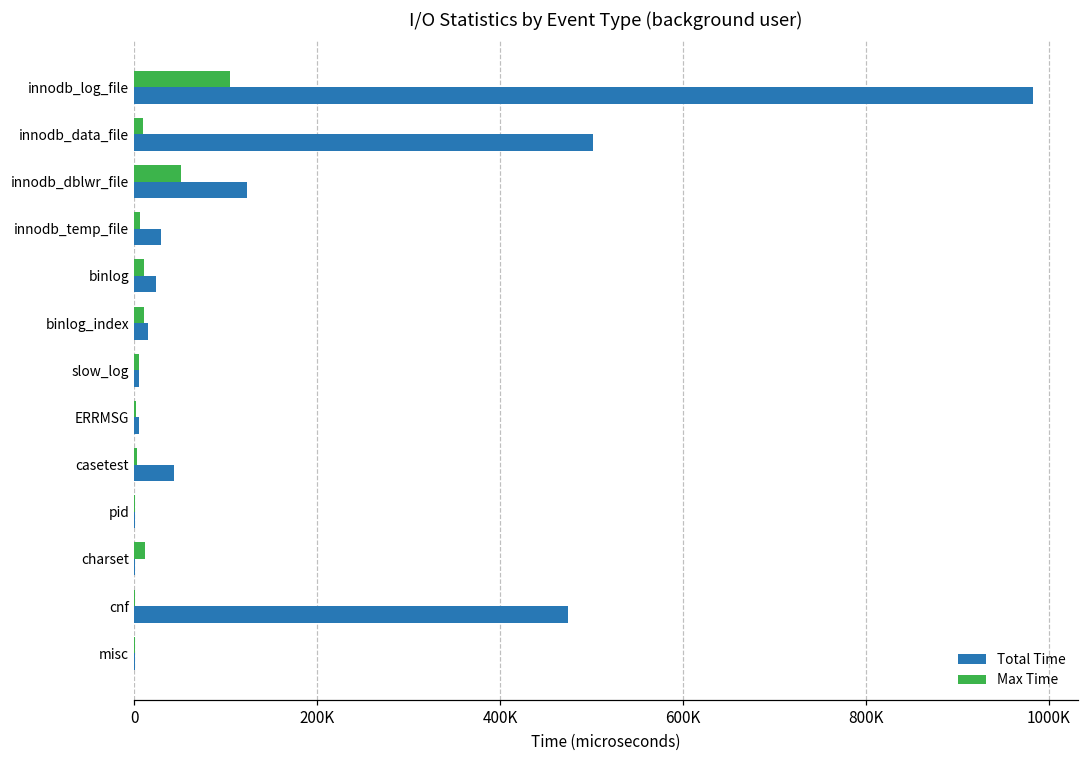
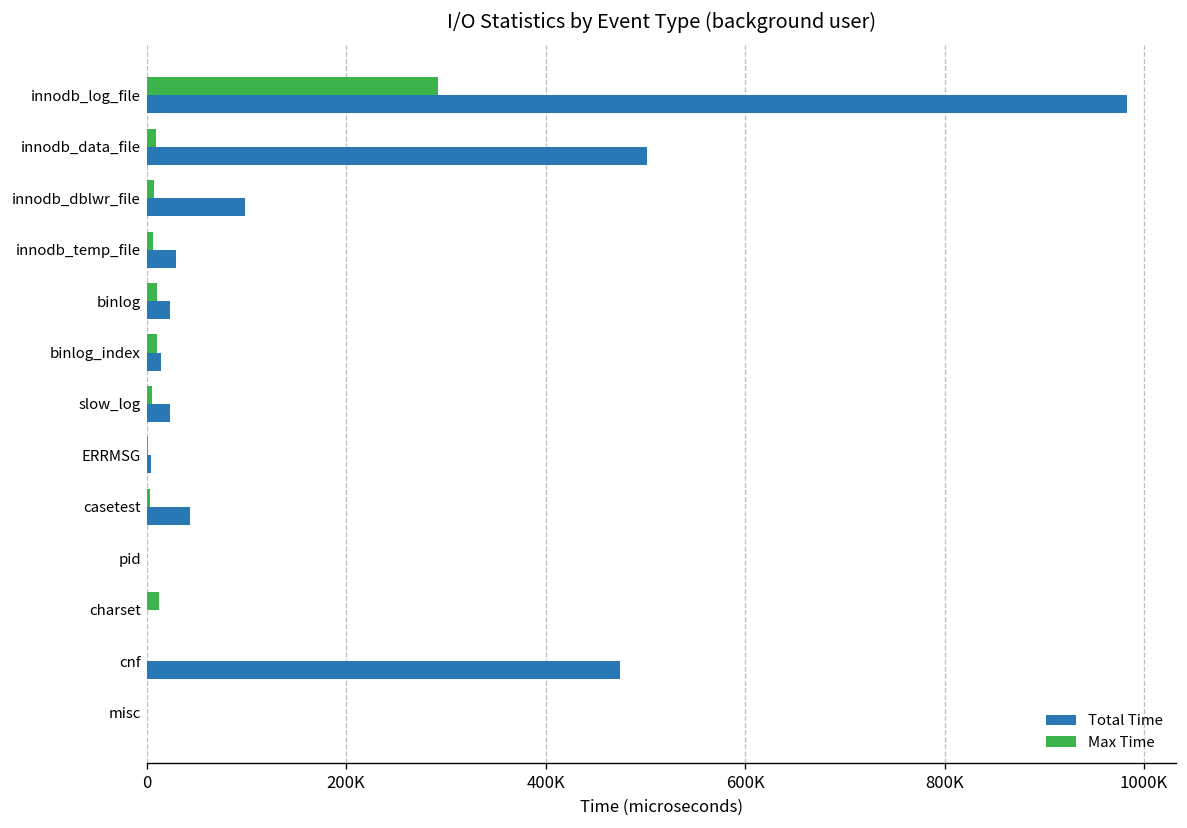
  {
    "Total Time": {
      "innodb_log_file": 980000,
      "innodb_data_file": 500000,
-     "innodb_dblwr_file": 120000,
+     "innodb_dblwr_file": 100000,
      "innodb_temp_file": 30000,
      "binlog": 20000,
      "binlog_index": 10000,
-     "slow_log": 0,
+     "slow_log": 20000,
      "ERRMSG": 0,
      "casetest": 40000,
      "cnf": 470000
    },
    "Max Time": {
-     "innodb_log_file": 100000,
+     "innodb_log_file": 290000,
      "innodb_data_file": 10000,
-     "innodb_dblwr_file": 50000,
+     "innodb_dblwr_file": 10000,
      "innodb_temp_file": 10000,
      "binlog": 10000,
      "binlog_index": 10000,
      "slow_log": 0,
      "charset": 10000
    }
  }
